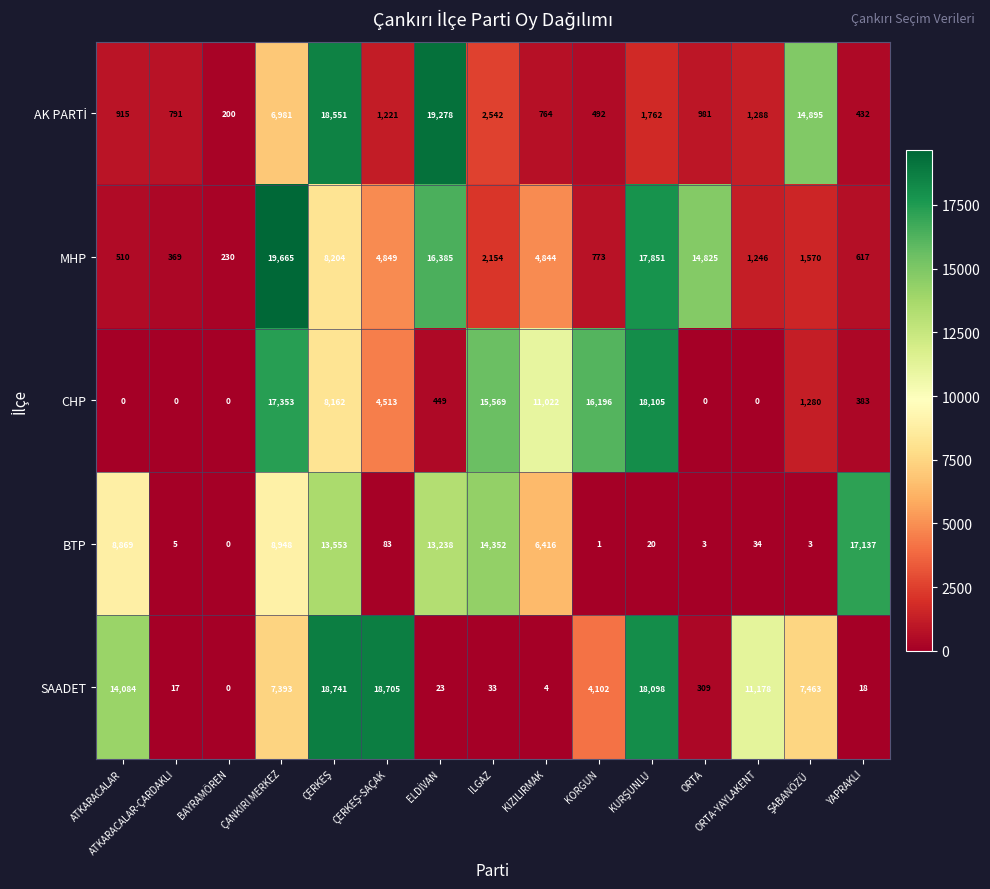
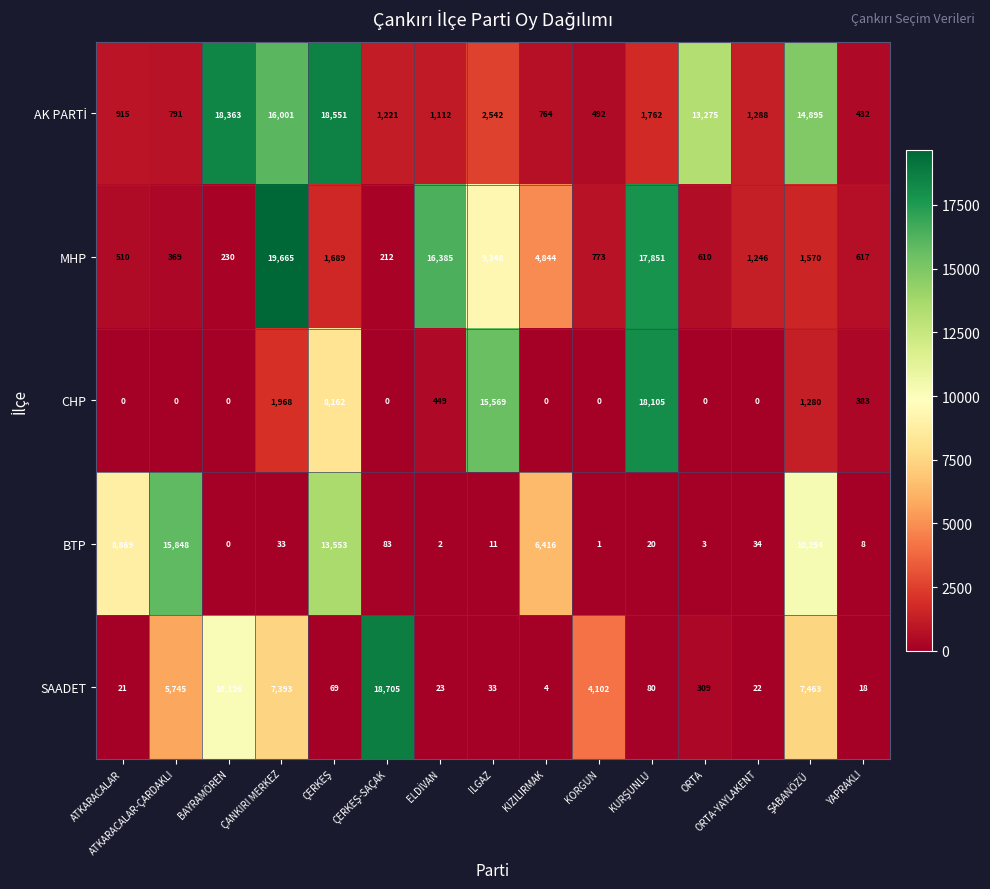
  {
    "AK PARTİ": {
      "ATKARACALAR": "915",
      "ATKARACALAR-ÇARDAKLI": "791",
-     "BAYRAMÖREN": "200",
-     "ÇANKIRI MERKEZ": "6,981",
+     "BAYRAMÖREN": "18,363",
+     "ÇANKIRI MERKEZ": "16,001",
      "ÇERKEŞ": "18,551",
      "ÇERKEŞ-SAÇAK": "1,221",
-     "ELDİVAN": "19,278",
+     "ELDİVAN": "1,112",
      "ILGAZ": "2,542",
      "KIZILIRMAK": "764",
      "KORGUN": "492",
      "KURŞUNLU": "1,762",
-     "ORTA": "981",
+     "ORTA": "13,275",
      "ORTA-YAYLAKENT": "1,288",
      "ŞABANÖZÜ": "14,895",
      "YAPRAKLI": "432"
    },
    "MHP": {
      "ATKARACALAR": "510",
      "ATKARACALAR-ÇARDAKLI": "369",
      "BAYRAMÖREN": "230",
      "ÇANKIRI MERKEZ": "19,665",
-     "ÇERKEŞ": "8,204",
-     "ÇERKEŞ-SAÇAK": "4,849",
+     "ÇERKEŞ": "1,689",
+     "ÇERKEŞ-SAÇAK": "212",
      "ELDİVAN": "16,385",
-     "ILGAZ": "2,154",
+     "ILGAZ": "9,348",
      "KIZILIRMAK": "4,844",
      "KORGUN": "773",
      "KURŞUNLU": "17,851",
-     "ORTA": "14,825",
+     "ORTA": "610",
      "ORTA-YAYLAKENT": "1,246",
      "ŞABANÖZÜ": "1,570",
      "YAPRAKLI": "617"
    },
    "CHP": {
      "ATKARACALAR": "0",
      "ATKARACALAR-ÇARDAKLI": "0",
      "BAYRAMÖREN": "0",
-     "ÇANKIRI MERKEZ": "17,353",
+     "ÇANKIRI MERKEZ": "1,968",
      "ÇERKEŞ": "8,162",
-     "ÇERKEŞ-SAÇAK": "4,513",
+     "ÇERKEŞ-SAÇAK": "0",
      "ELDİVAN": "449",
      "ILGAZ": "15,569",
-     "KIZILIRMAK": "11,022",
-     "KORGUN": "16,196",
+     "KIZILIRMAK": "0",
+     "KORGUN": "0",
      "KURŞUNLU": "18,105",
      "ORTA": "0",
      "ORTA-YAYLAKENT": "0",
      "ŞABANÖZÜ": "1,280",
      "YAPRAKLI": "383"
    },
    "BTP": {
      "ATKARACALAR": "8,869",
-     "ATKARACALAR-ÇARDAKLI": "5",
+     "ATKARACALAR-ÇARDAKLI": "15,848",
      "BAYRAMÖREN": "0",
-     "ÇANKIRI MERKEZ": "8,948",
+     "ÇANKIRI MERKEZ": "33",
      "ÇERKEŞ": "13,553",
      "ÇERKEŞ-SAÇAK": "83",
-     "ELDİVAN": "13,238",
-     "ILGAZ": "14,352",
+     "ELDİVAN": "2",
+     "ILGAZ": "11",
      "KIZILIRMAK": "6,416",
      "KORGUN": "1",
      "KURŞUNLU": "20",
      "ORTA": "3",
      "ORTA-YAYLAKENT": "34",
-     "ŞABANÖZÜ": "3",
-     "YAPRAKLI": "17,137"
+     "ŞABANÖZÜ": "10,254",
+     "YAPRAKLI": "8"
    },
    "SAADET": {
-     "ATKARACALAR": "14,084",
-     "ATKARACALAR-ÇARDAKLI": "17",
-     "BAYRAMÖREN": "0",
+     "ATKARACALAR": "21",
+     "ATKARACALAR-ÇARDAKLI": "5,745",
+     "BAYRAMÖREN": "10,126",
      "ÇANKIRI MERKEZ": "7,393",
-     "ÇERKEŞ": "18,741",
+     "ÇERKEŞ": "69",
      "ÇERKEŞ-SAÇAK": "18,705",
      "ELDİVAN": "23",
      "ILGAZ": "33",
      "KIZILIRMAK": "4",
      "KORGUN": "4,102",
-     "KURŞUNLU": "18,098",
+     "KURŞUNLU": "80",
      "ORTA": "309",
-     "ORTA-YAYLAKENT": "11,178",
+     "ORTA-YAYLAKENT": "22",
      "ŞABANÖZÜ": "7,463",
      "YAPRAKLI": "18"
    }
  }
